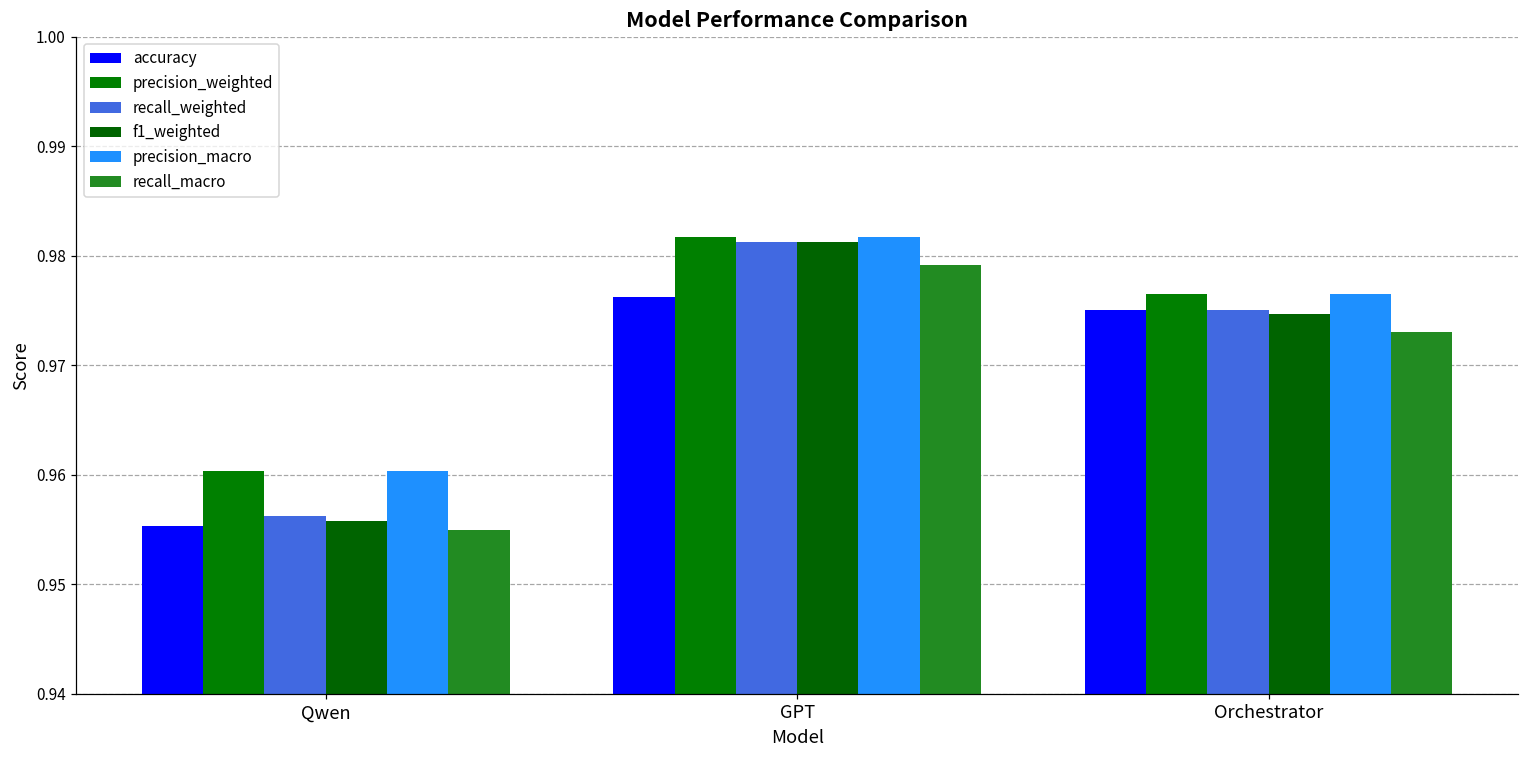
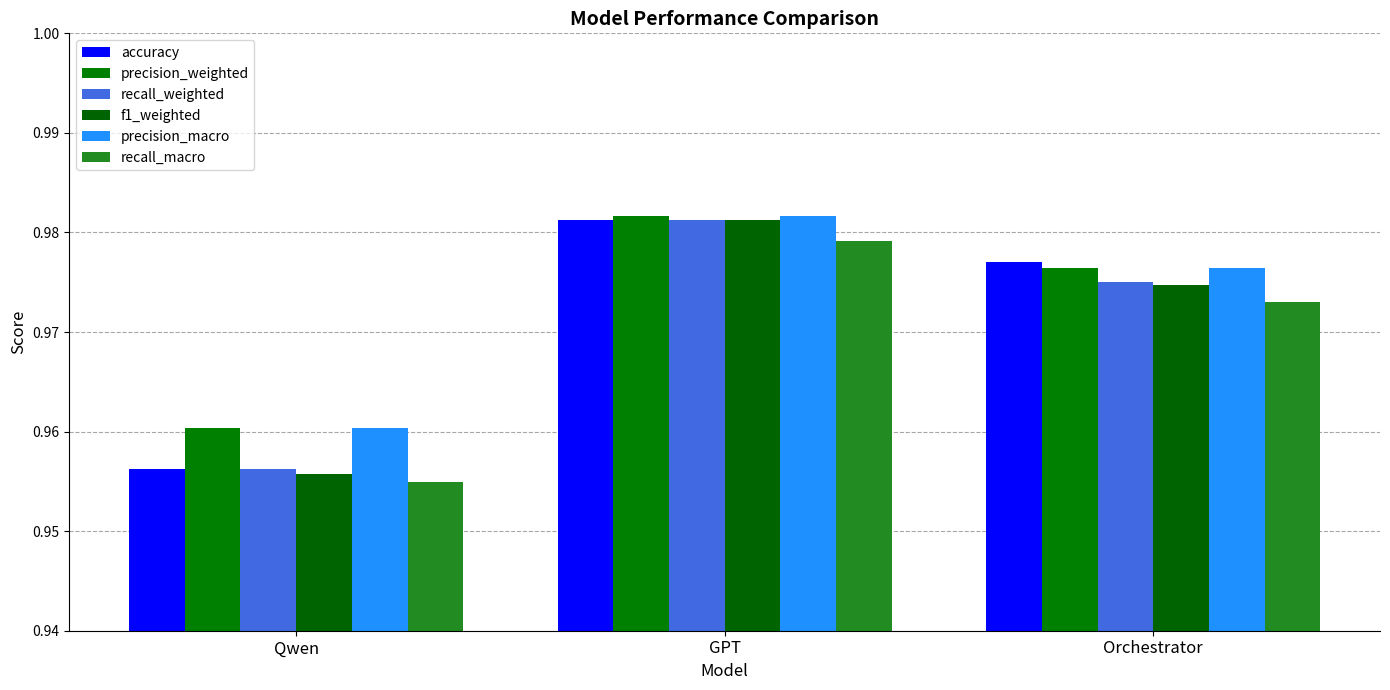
  {
    "accuracy": {
-     "Qwen": 0.955,
-     "GPT": 0.976,
-     "Orchestrator": 0.975
+     "Qwen": 0.956,
+     "GPT": 0.981,
+     "Orchestrator": 0.977
    },
    "recall_weighted": {
      "Qwen": 0.956,
      "GPT": 0.981,
      "Orchestrator": 0.975
    },
    "precision_macro": {
      "Qwen": 0.960,
      "GPT": 0.982,
      "Orchestrator": 0.976
    }
  }
